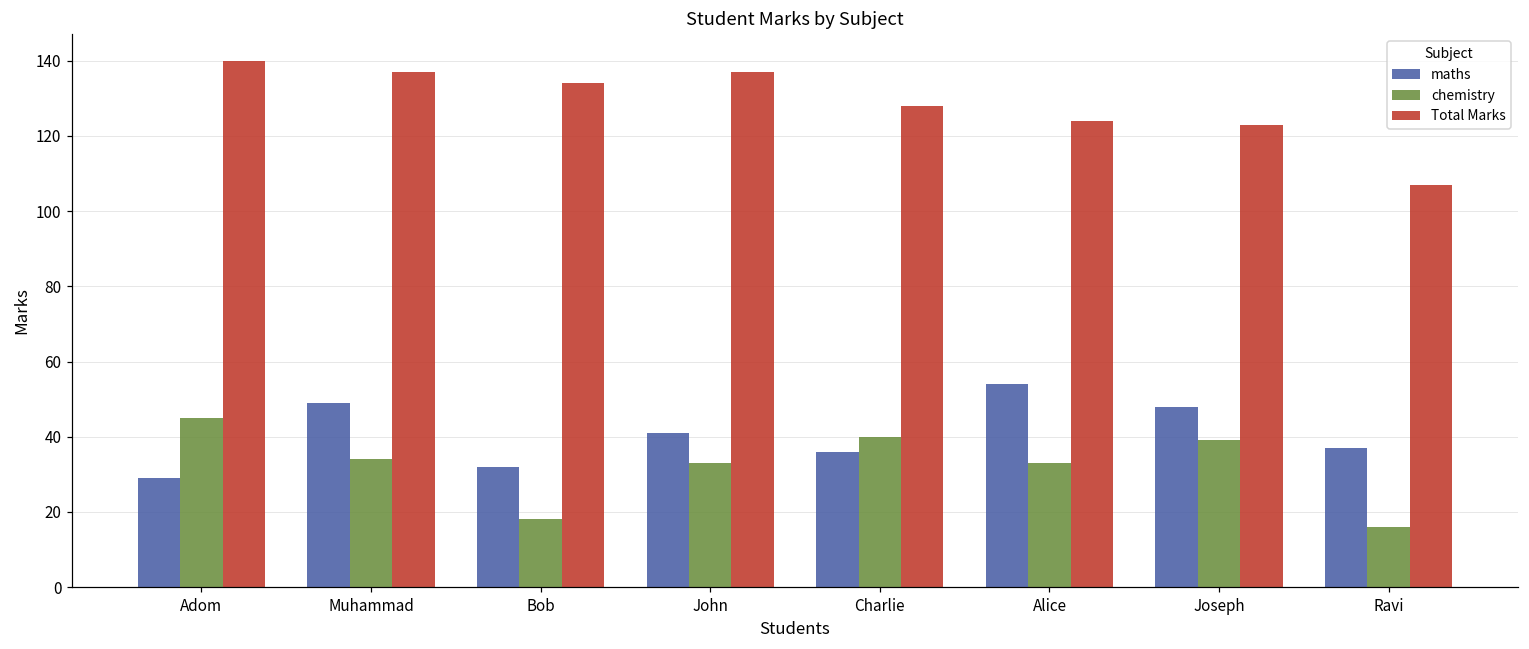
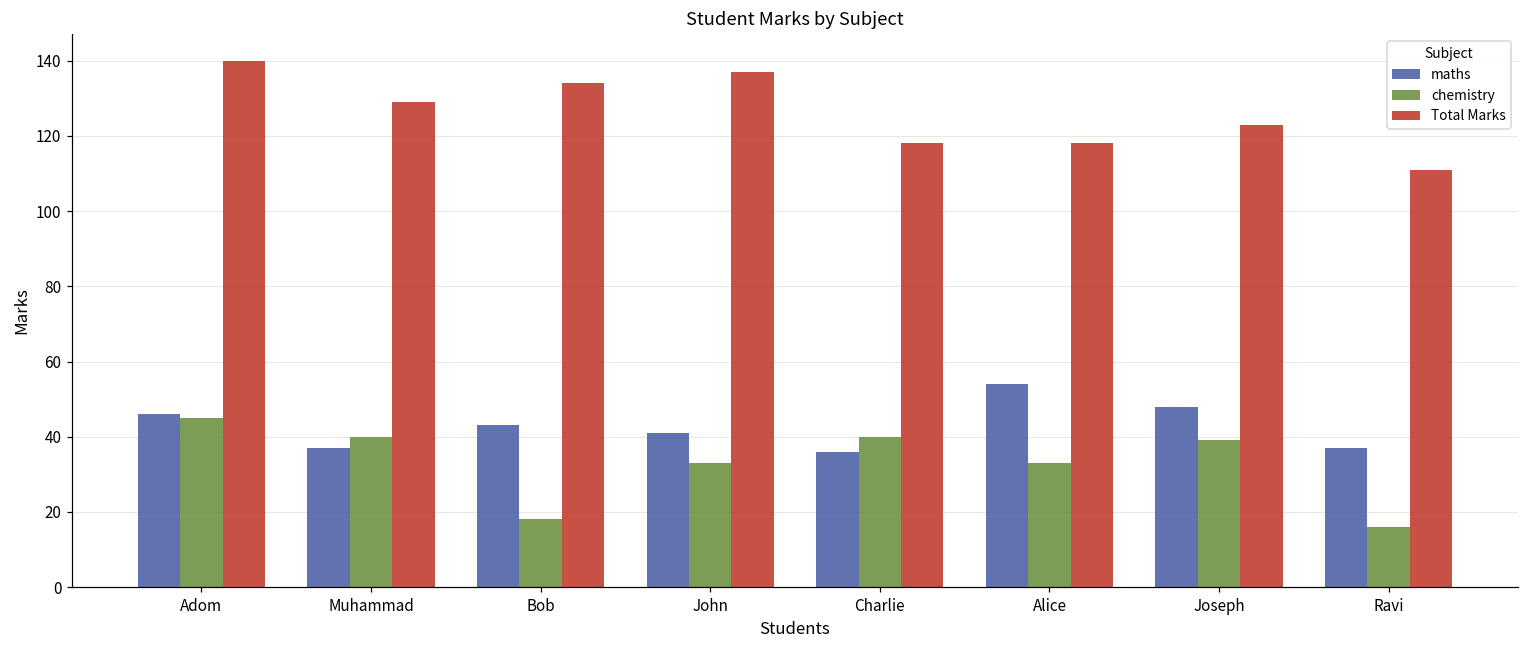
  {
    "maths": {
-     "Adom": 29,
-     "Muhammad": 49,
-     "Bob": 32,
+     "Adom": 46,
+     "Muhammad": 37,
+     "Bob": 43,
      "John": 41,
      "Charlie": 36,
      "Alice": 54,
      "Joseph": 48,
      "Ravi": 37
    },
    "chemistry": {
      "Adom": 45,
-     "Muhammad": 34,
+     "Muhammad": 40,
      "Bob": 18,
      "John": 33,
      "Charlie": 40,
      "Alice": 33,
      "Joseph": 39,
      "Ravi": 16
    },
    "Total Marks": {
      "Adom": 140,
-     "Muhammad": 137,
+     "Muhammad": 129,
      "Bob": 134,
      "John": 137,
-     "Charlie": 128,
-     "Alice": 124,
+     "Charlie": 118,
+     "Alice": 118,
      "Joseph": 123,
-     "Ravi": 107
+     "Ravi": 111
    }
  }
